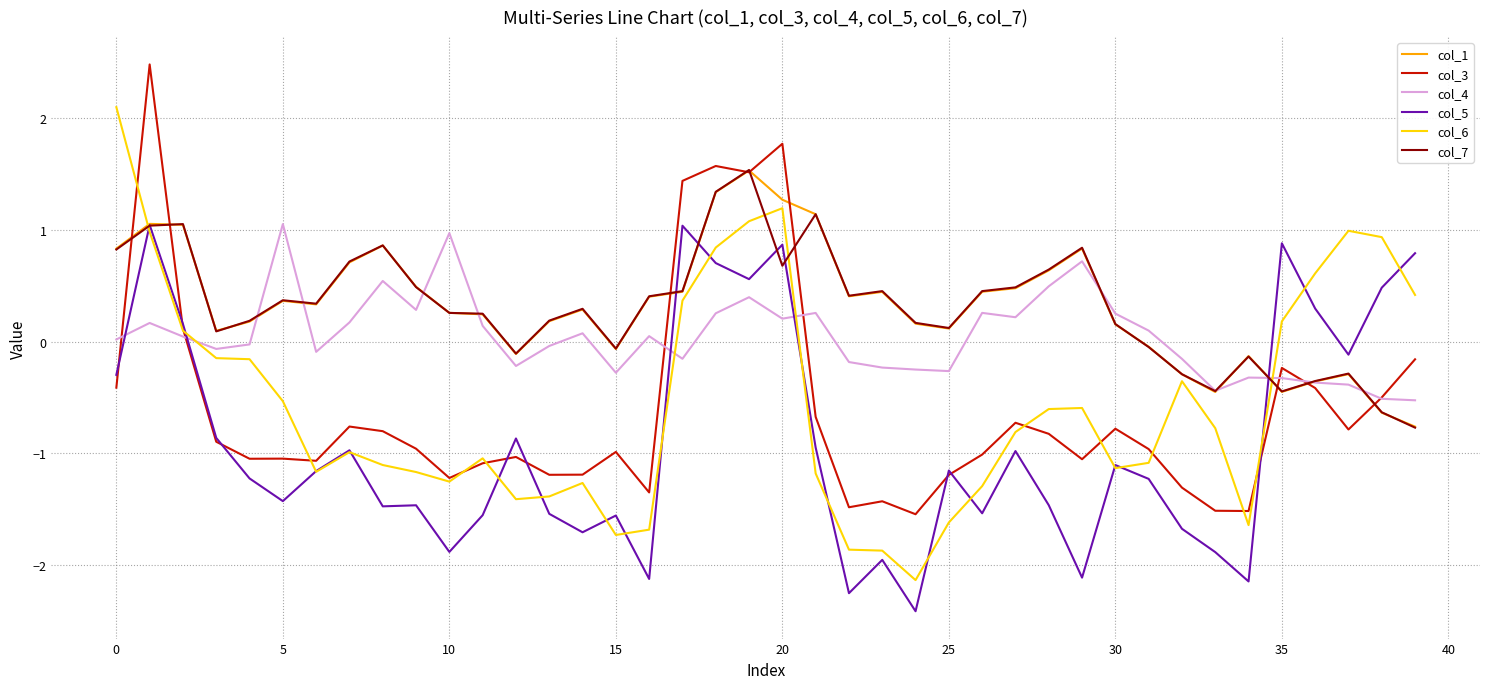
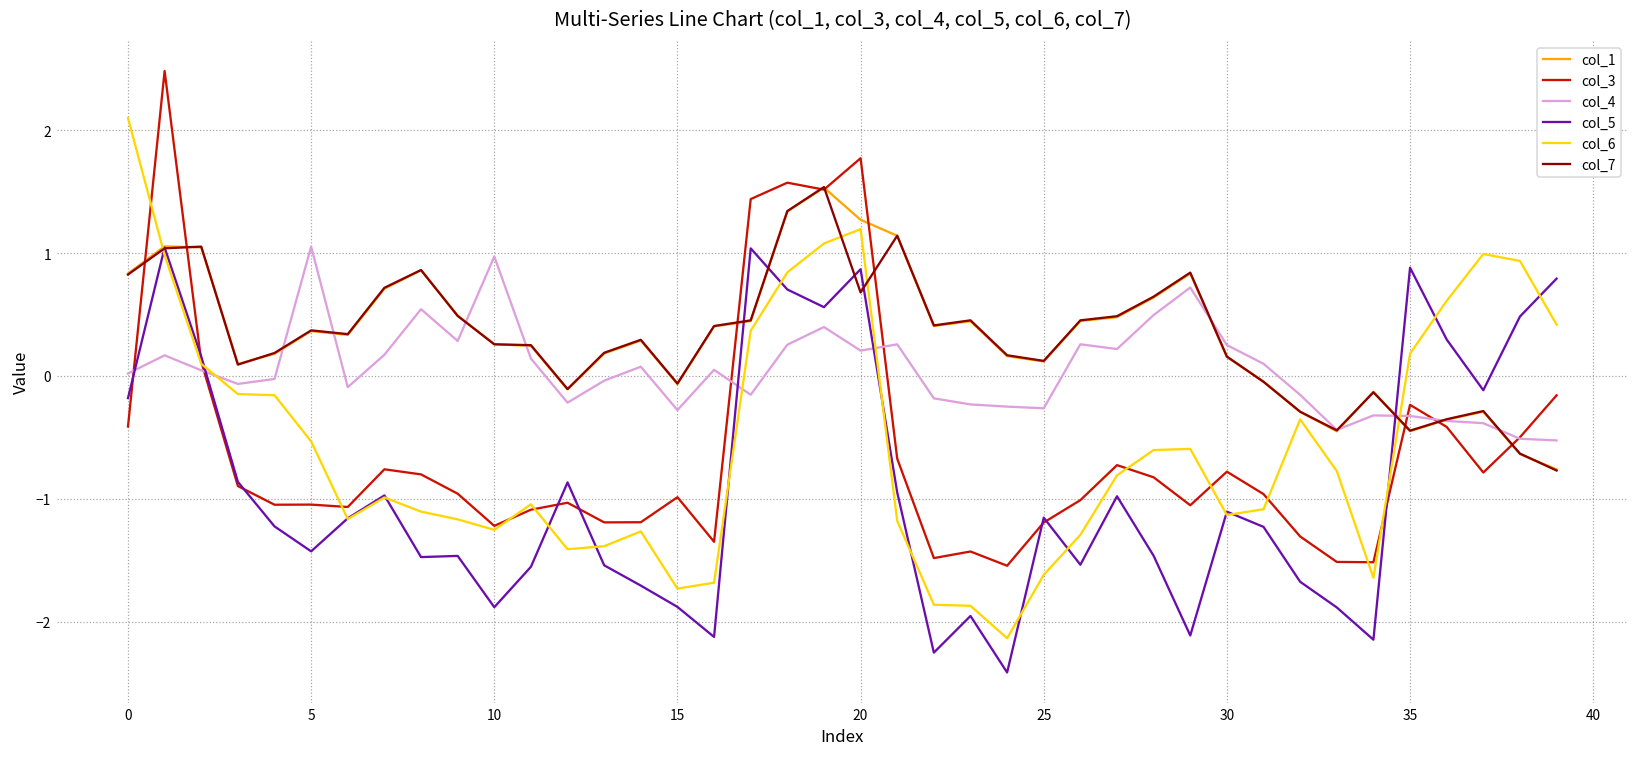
  {
    "col_3": {
      "0": -0.41,
      "5": -1.05,
      "10": -1.22,
      "15": -0.99,
      "20": 1.77,
      "25": -1.19,
      "30": -0.78,
      "35": -0.23
    },
    "col_4": {
      "0": 0.02,
      "5": 1.05,
      "10": 0.97,
      "15": -0.28,
      "20": 0.21,
      "25": -0.26,
      "30": 0.25,
      "35": -0.33
    },
    "col_5": {
-     "0": -0.30,
+     "0": -0.18,
      "5": -1.43,
      "10": -1.88,
-     "15": -1.56,
+     "15": -1.88,
      "20": 0.87,
      "25": -1.15,
      "30": -1.10,
      "35": 0.88
    },
    "col_7": {
      "20": 0.68
    }
  }
